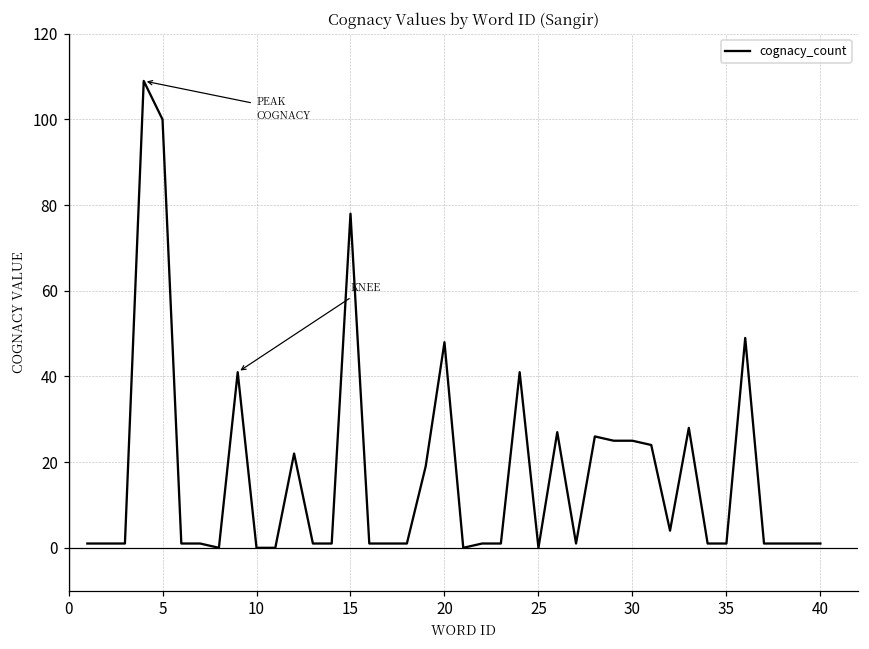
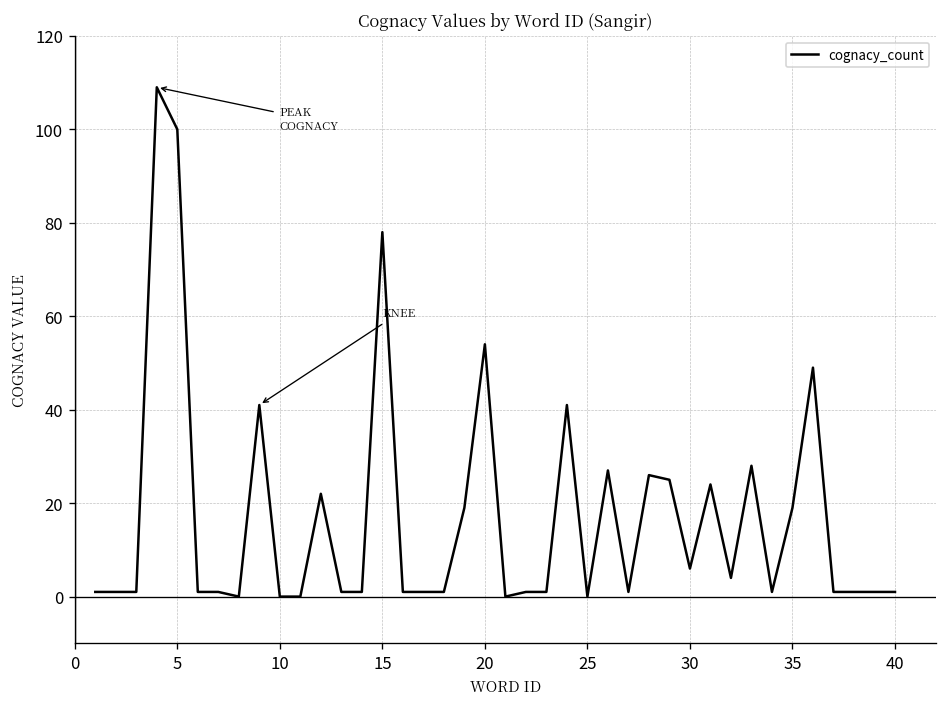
  {
    "5": 100,
    "10": 0,
    "15": 78,
-   "20": 48,
+   "20": 54,
    "25": 0,
-   "30": 25,
-   "35": 1,
+   "30": 6,
+   "35": 19,
    "40": 1
  }
